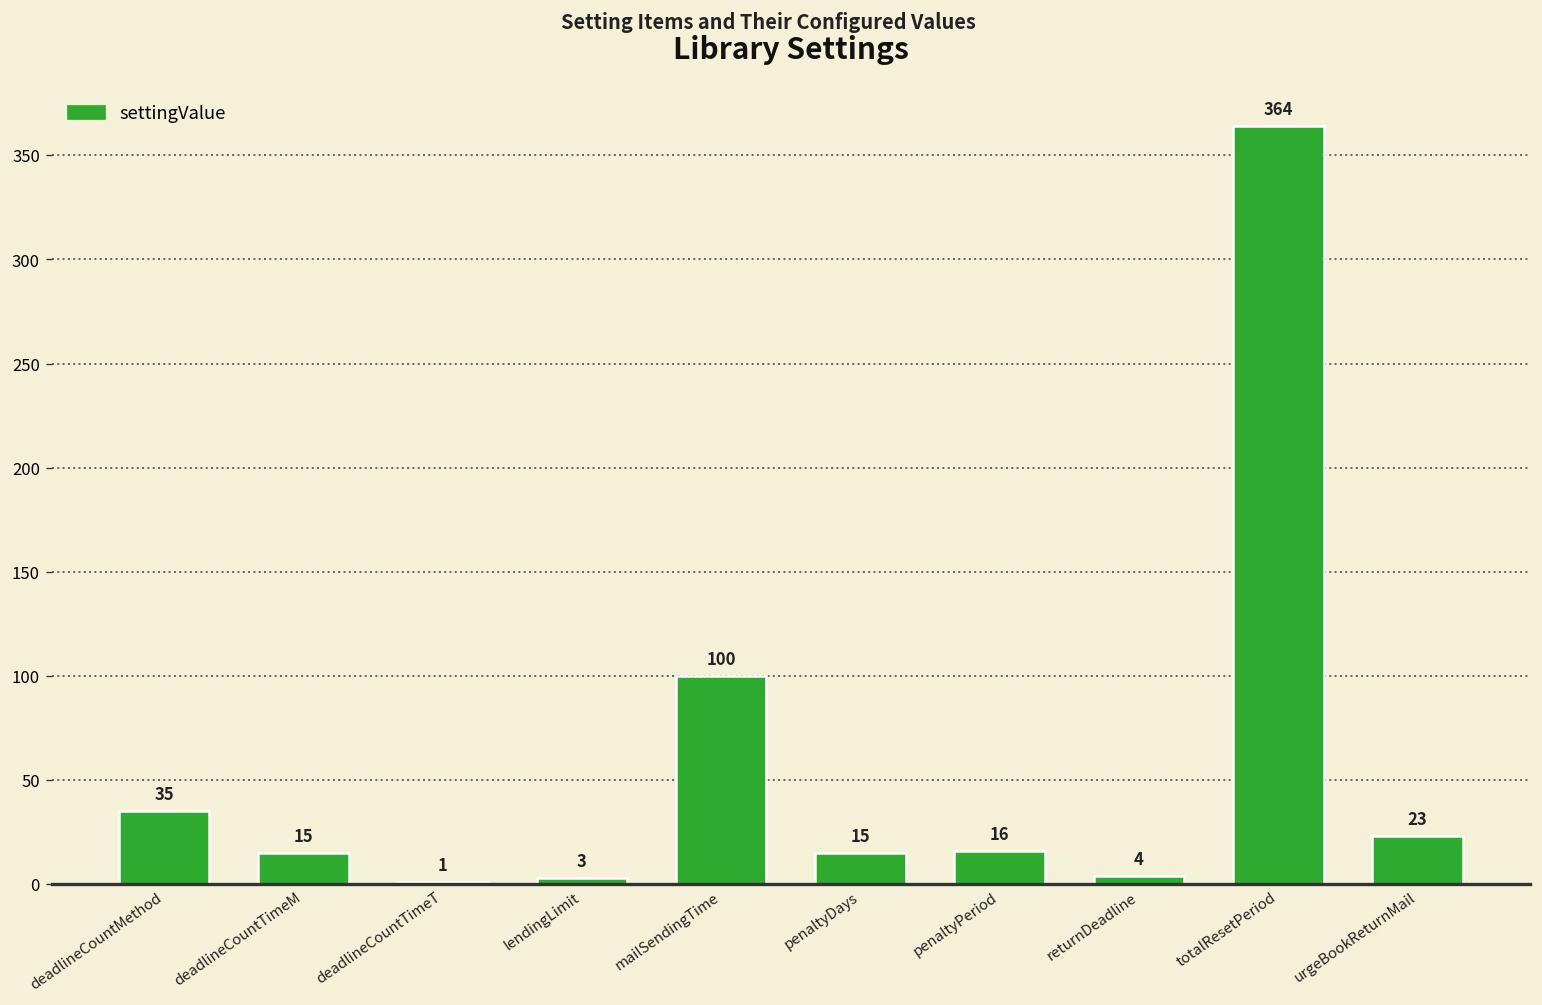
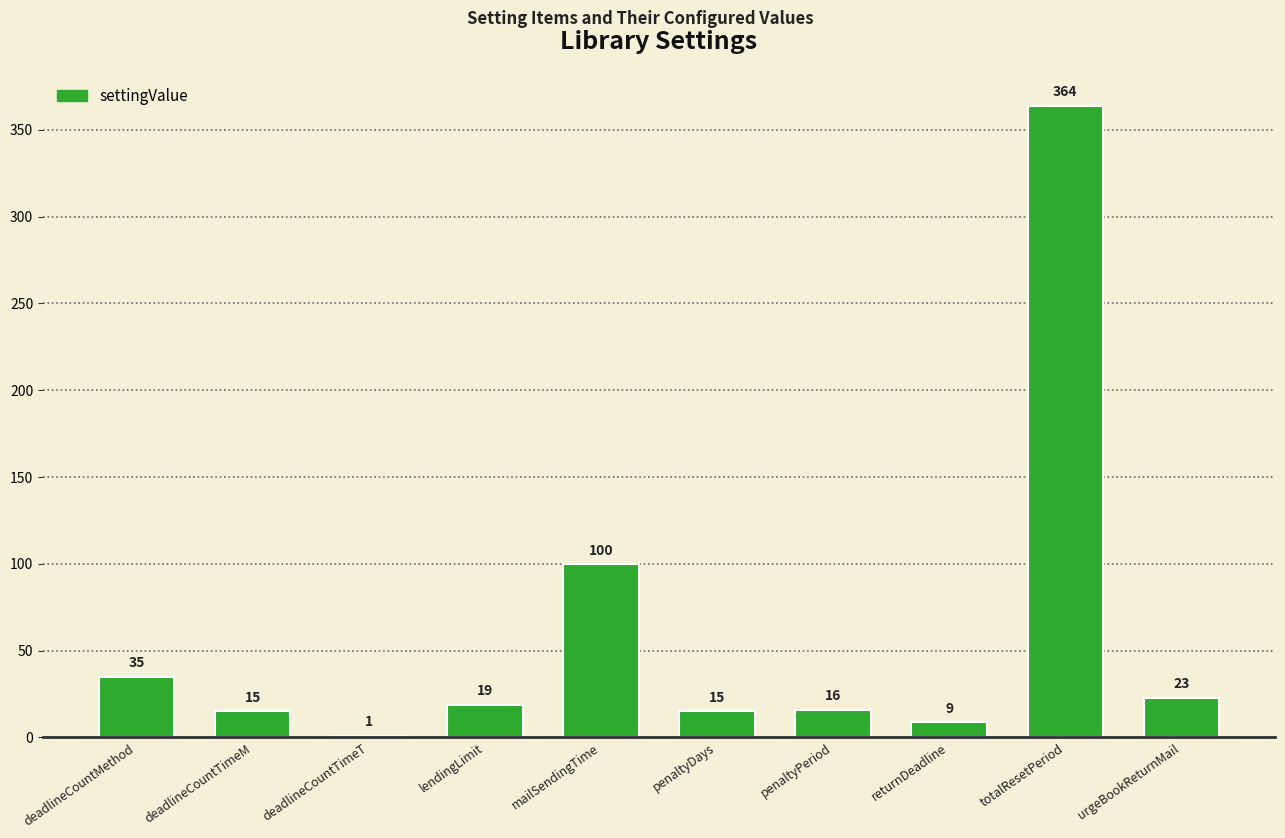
  {
    "deadlineCountMethod": 35,
    "deadlineCountTimeM": 15,
    "deadlineCountTimeT": 1,
-   "lendingLimit": 3,
+   "lendingLimit": 19,
    "mailSendingTime": 100,
    "penaltyDays": 15,
    "penaltyPeriod": 16,
-   "returnDeadline": 4,
+   "returnDeadline": 9,
    "totalResetPeriod": 364,
    "urgeBookReturnMail": 23
  }
